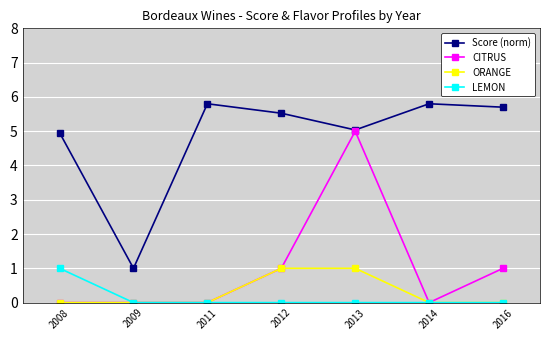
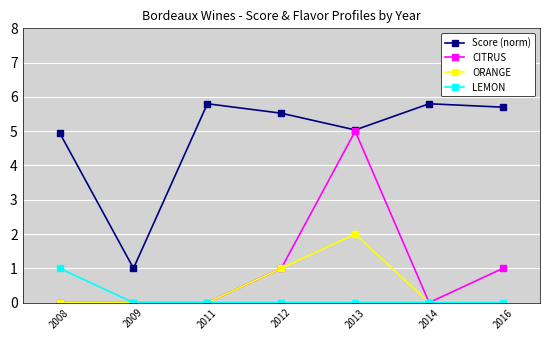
  {
    "Score (norm)": {
      "2008": 5,
      "2009": 1,
      "2011": 5.8,
      "2012": 5.5,
      "2014": 5.8,
      "2016": 5.7
    },
    "CITRUS": {
      "2016": 1
    },
    "ORANGE": {
-     "2013": 1
+     "2013": 2
    },
    "LEMON": {
      "2008": 1,
      "2012": 0,
      "2013": 0
    }
  }
